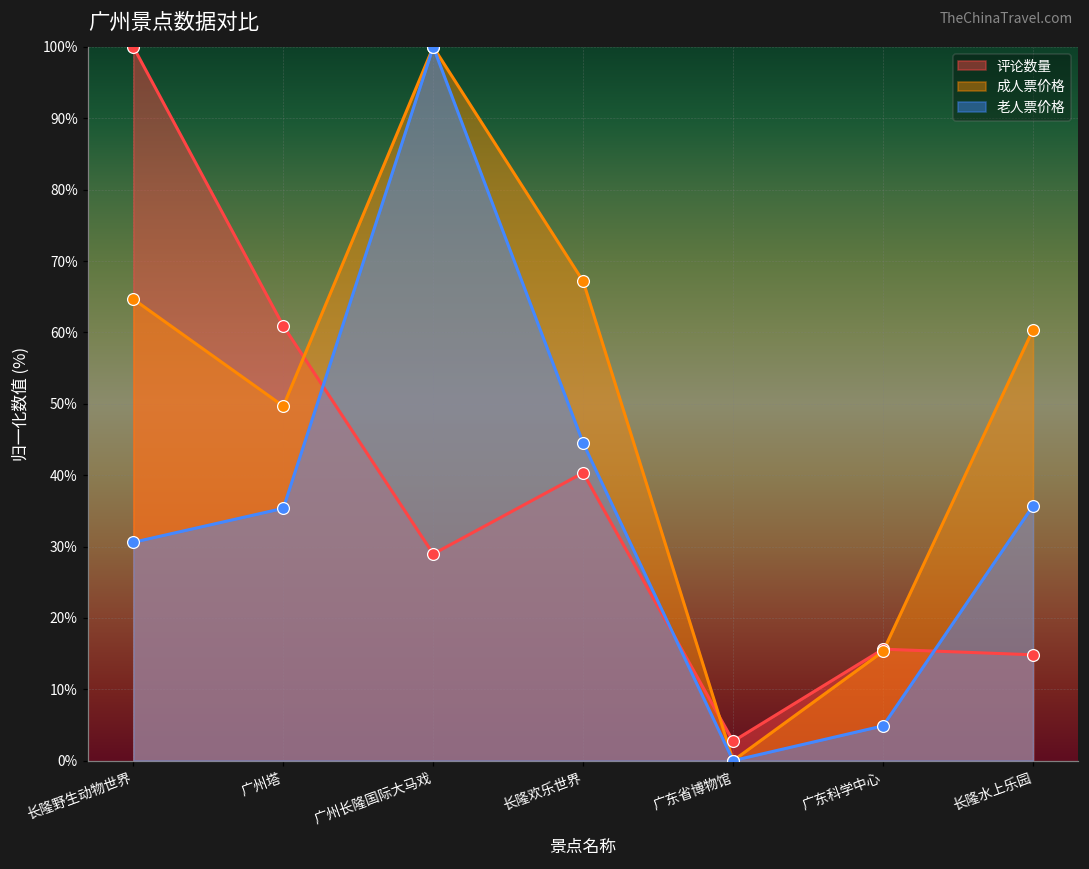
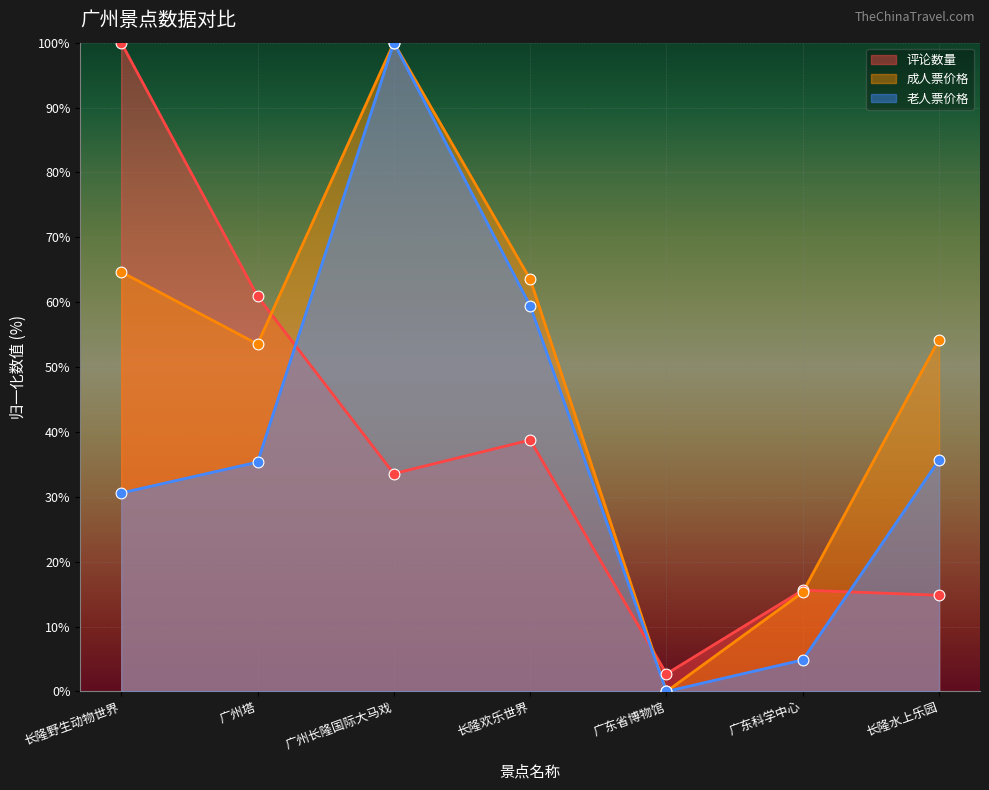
  {
    "评论数量": {
      "长隆野生动物世界": "100%",
      "广州塔": "61%",
-     "广州长隆国际大马戏": "29%",
-     "长隆欢乐世界": "40%",
+     "广州长隆国际大马戏": "34%",
+     "长隆欢乐世界": "39%",
      "广东省博物馆": "3%",
      "长隆水上乐园": "15%"
    },
    "成人票价格": {
      "长隆野生动物世界": "65%",
-     "广州塔": "50%",
-     "长隆欢乐世界": "67%",
-     "长隆水上乐园": "60%"
+     "广州塔": "54%",
+     "长隆欢乐世界": "64%",
+     "长隆水上乐园": "54%"
    },
    "老人票价格": {
      "长隆野生动物世界": "31%",
      "广州塔": "35%",
-     "长隆欢乐世界": "44%",
+     "长隆欢乐世界": "59%",
      "广东科学中心": "5%",
      "长隆水上乐园": "36%"
    }
  }
